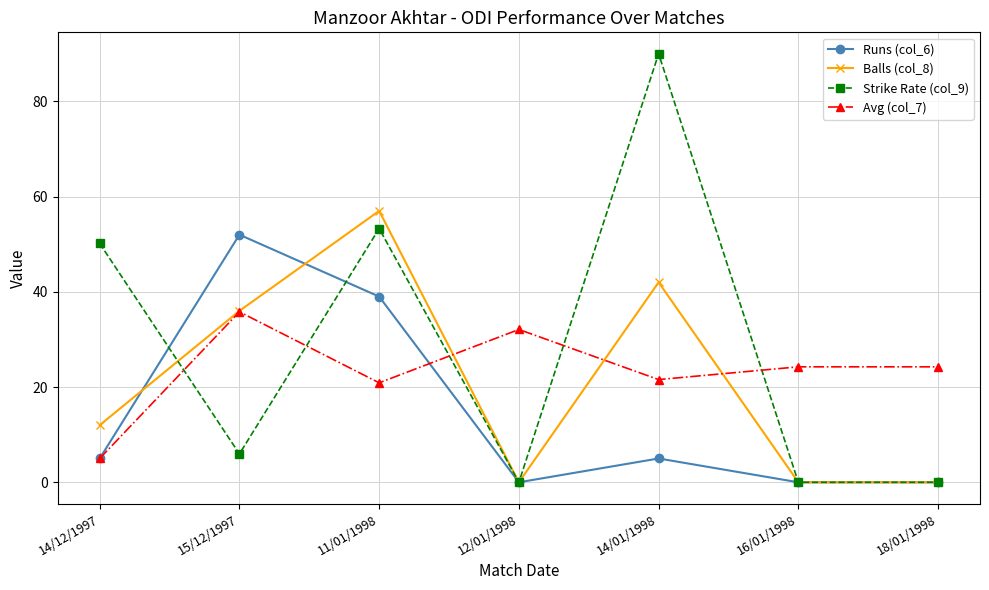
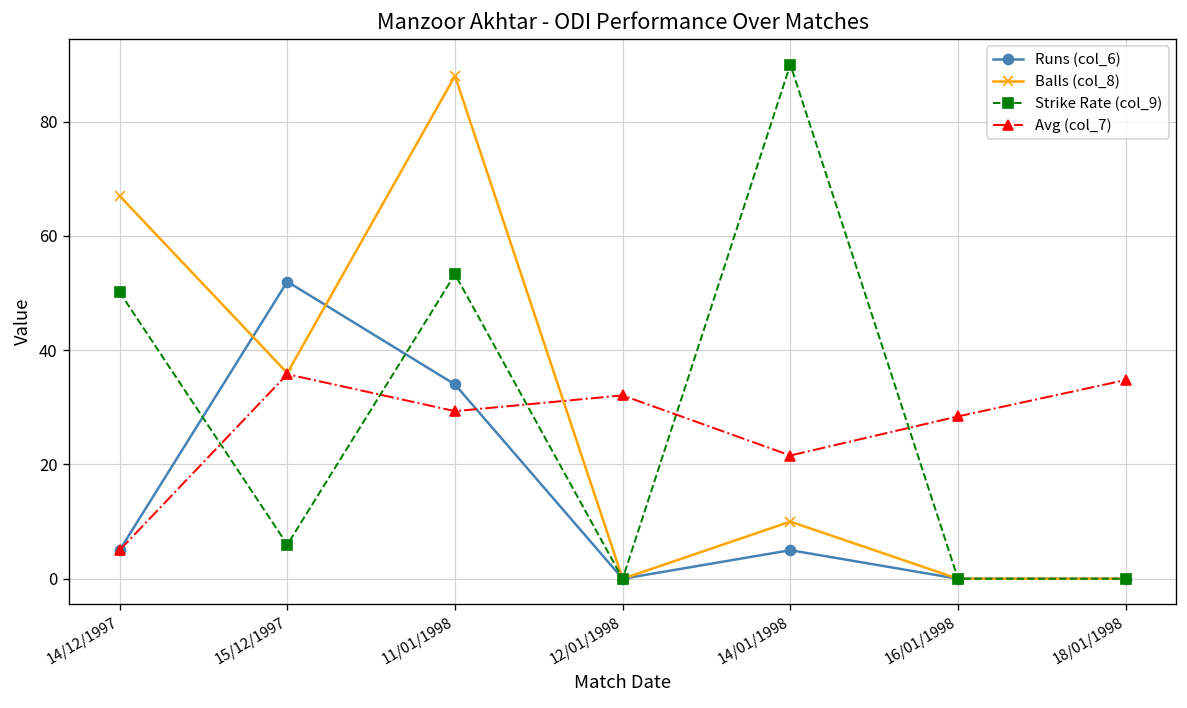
  {
    "Runs (col_6)": {
      "15/12/1997": 52,
-     "11/01/1998": 39,
+     "11/01/1998": 34,
      "14/01/1998": 5
    },
    "Balls (col_8)": {
-     "14/12/1997": 12,
-     "11/01/1998": 57,
-     "14/01/1998": 42
+     "14/12/1997": 67,
+     "11/01/1998": 88,
+     "14/01/1998": 10
    },
    "Strike Rate (col_9)": {
      "14/12/1997": 50,
      "15/12/1997": 6,
      "11/01/1998": 53,
      "14/01/1998": 90
    },
    "Avg (col_7)": {
-     "11/01/1998": 21,
+     "11/01/1998": 29,
      "12/01/1998": 32,
      "14/01/1998": 22,
-     "16/01/1998": 24,
-     "18/01/1998": 24
+     "16/01/1998": 28,
+     "18/01/1998": 35
    }
  }
